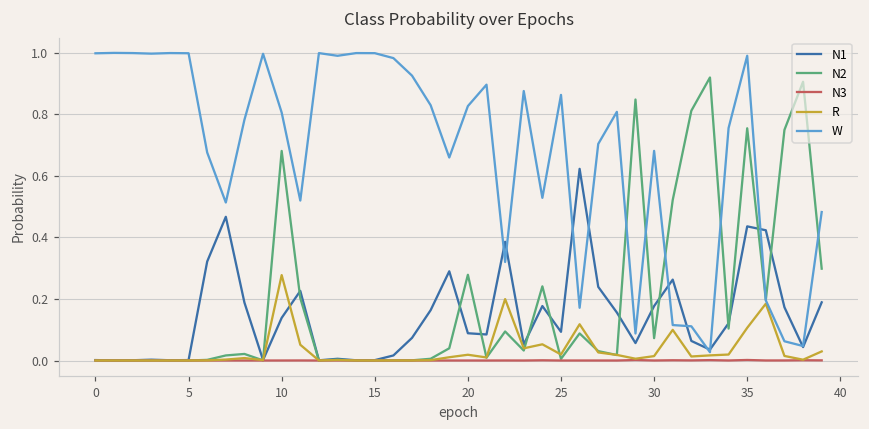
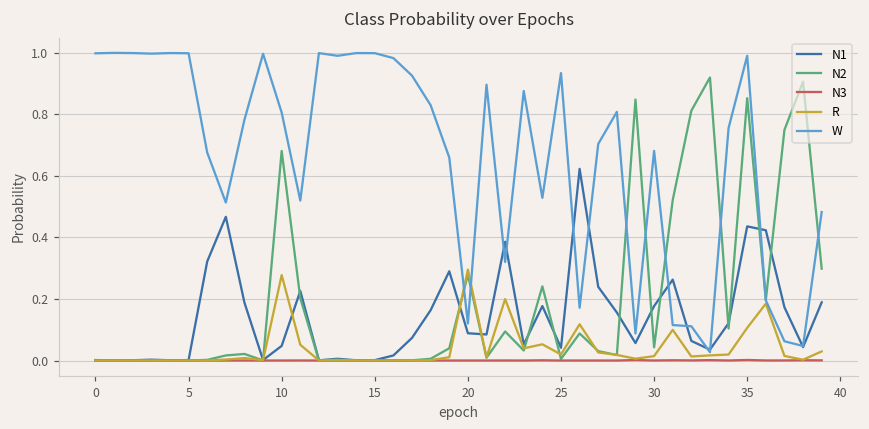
  {
    "N1": {
-     "10": 0.14,
+     "10": 0.05,
      "20": 0.09,
-     "25": 0.09,
+     "25": 0.04,
      "30": 0.18,
      "35": 0.44
    },
    "N2": {
      "10": 0.68,
      "20": 0.28,
-     "30": 0.07,
-     "35": 0.75
+     "30": 0.04,
+     "35": 0.85
    },
    "N3": {
      "10": 0.00,
      "20": 0.00,
      "30": 0.00,
      "35": 0.00
    },
    "R": {
      "10": 0.28,
-     "20": 0.02,
+     "20": 0.30,
      "25": 0.02,
      "30": 0.01,
      "35": 0.11
    },
    "W": {
      "0": 1.00,
      "5": 1.00,
      "10": 0.81,
      "15": 1.00,
-     "20": 0.83,
-     "25": 0.86,
+     "20": 0.12,
+     "25": 0.93,
      "30": 0.68,
      "35": 0.99
    }
  }
